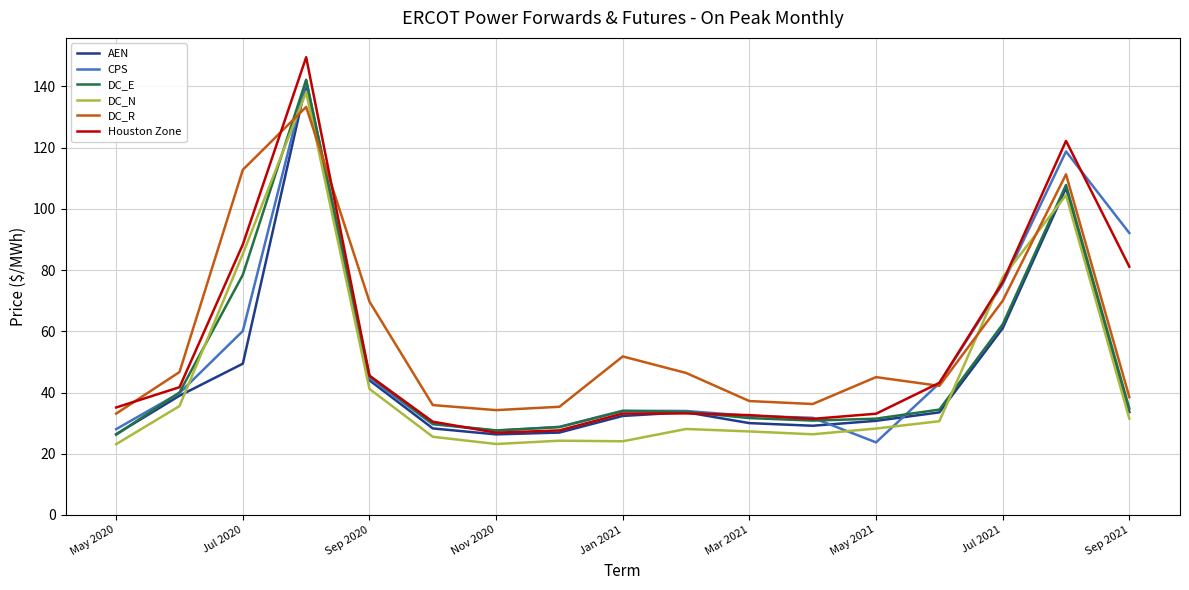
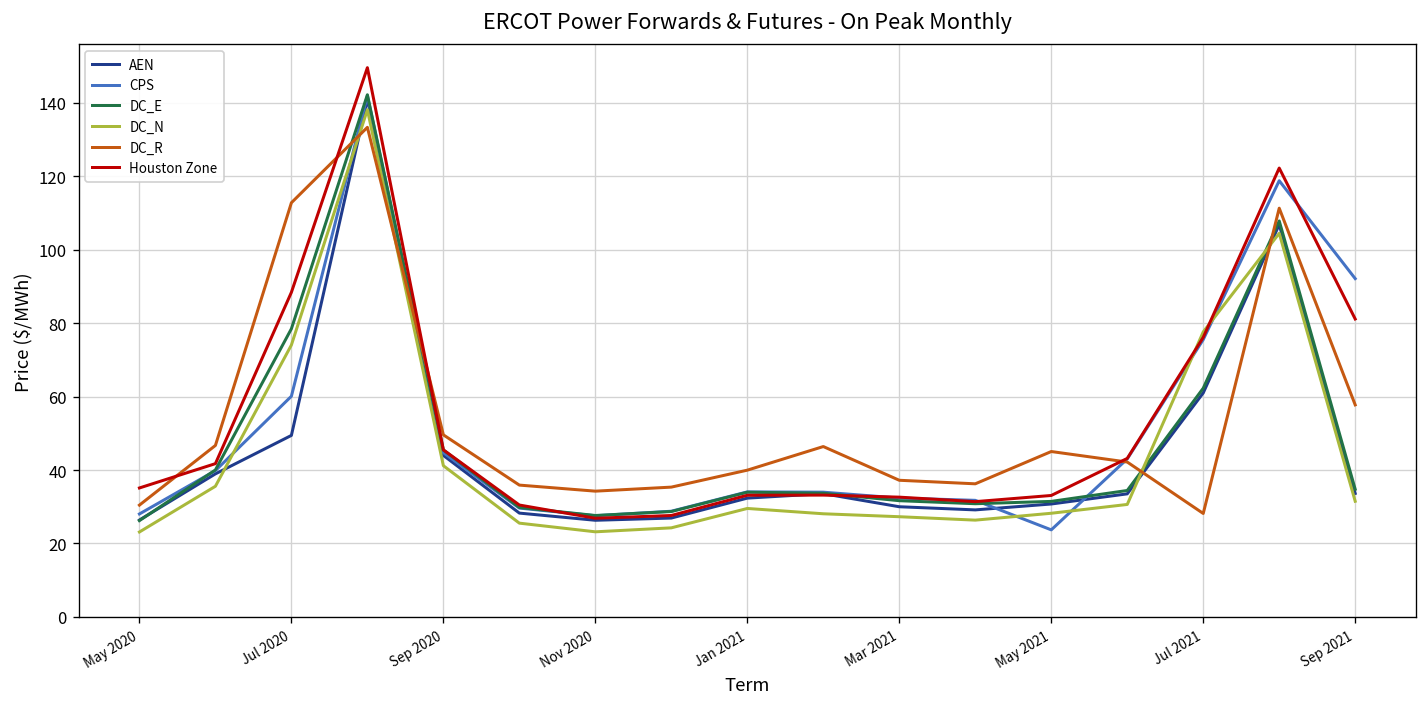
  {
    "AEN": {
      "Jul 2020": 49,
      "Mar 2021": 30,
      "Jul 2021": 61,
      "Sep 2021": 34
    },
    "CPS": {
      "May 2020": 28,
      "Jul 2020": 60,
      "May 2021": 24,
      "Sep 2021": 92
    },
    "DC_E": {
      "Jul 2020": 78,
      "Jul 2021": 62,
      "Sep 2021": 35
    },
    "DC_N": {
      "May 2020": 23,
-     "Jul 2020": 85,
+     "Jul 2020": 74,
      "Sep 2020": 41,
      "Nov 2020": 23,
-     "Jan 2021": 24,
+     "Jan 2021": 30,
      "Mar 2021": 27,
      "May 2021": 28,
      "Jul 2021": 78,
      "Sep 2021": 31
    },
    "DC_R": {
-     "May 2020": 33,
+     "May 2020": 30,
      "Jul 2020": 113,
-     "Sep 2020": 70,
+     "Sep 2020": 50,
      "Nov 2020": 34,
-     "Jan 2021": 52,
+     "Jan 2021": 40,
      "Mar 2021": 37,
      "May 2021": 45,
-     "Jul 2021": 70,
-     "Sep 2021": 38
+     "Jul 2021": 28,
+     "Sep 2021": 58
    },
    "Houston Zone": {
      "May 2020": 35,
      "Jul 2020": 88,
      "May 2021": 33,
      "Sep 2021": 81
    }
  }
